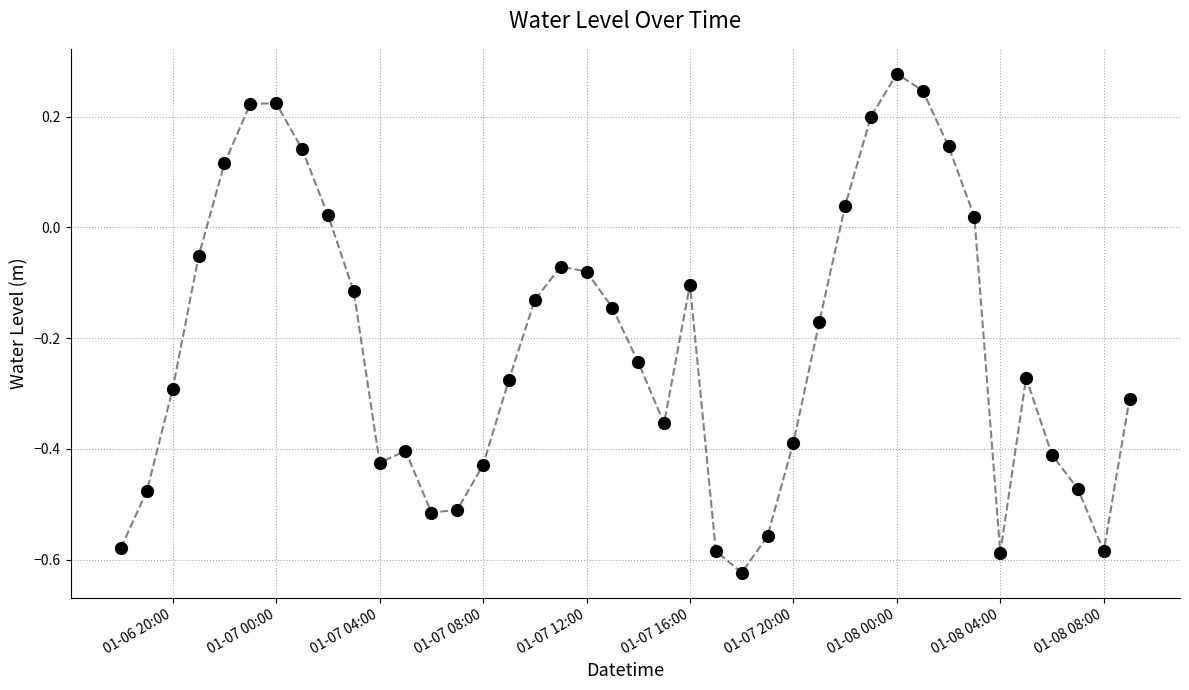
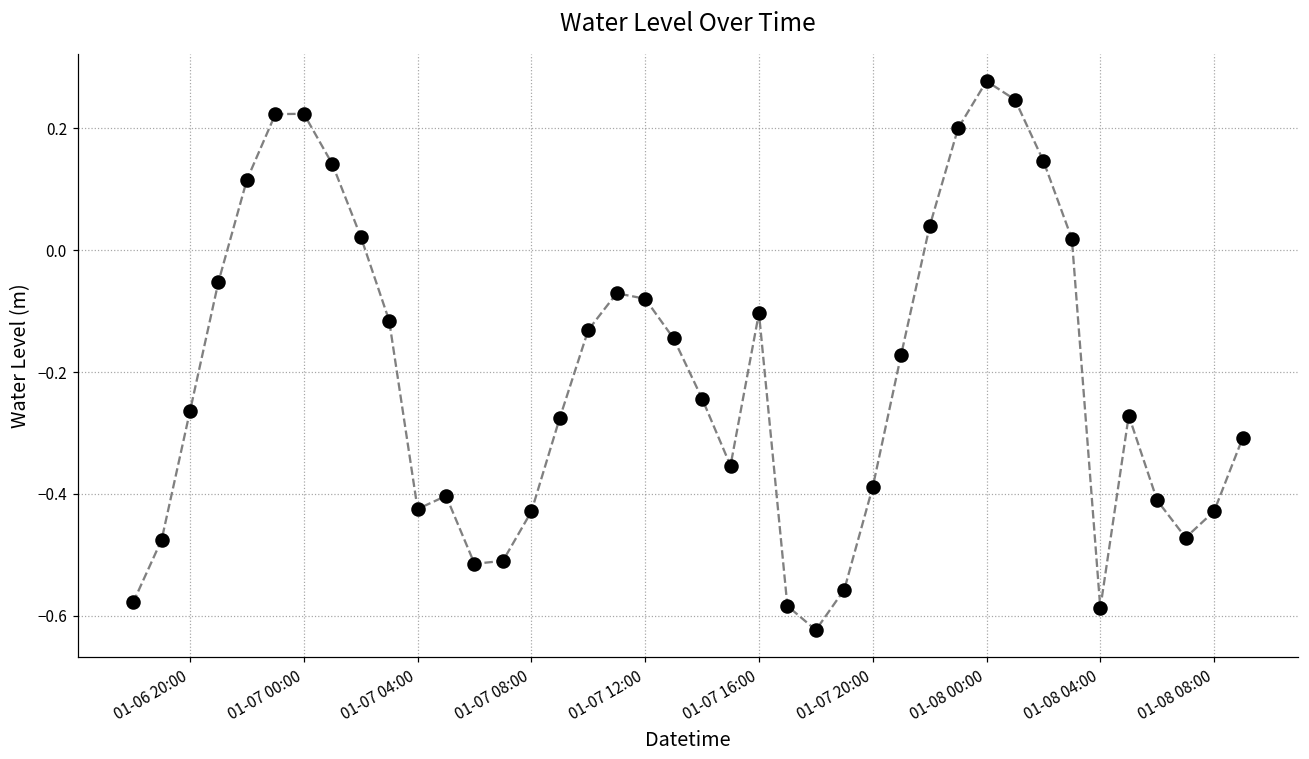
  {
-   "01-06 20:00": -0.29,
+   "01-06 20:00": -0.26,
    "01-07 00:00": 0.22,
    "01-07 04:00": -0.43,
    "01-07 08:00": -0.43,
    "01-07 12:00": -0.08,
    "01-07 16:00": -0.10,
    "01-07 20:00": -0.39,
    "01-08 00:00": 0.28,
    "01-08 04:00": -0.59,
-   "01-08 08:00": -0.58
+   "01-08 08:00": -0.43
  }
